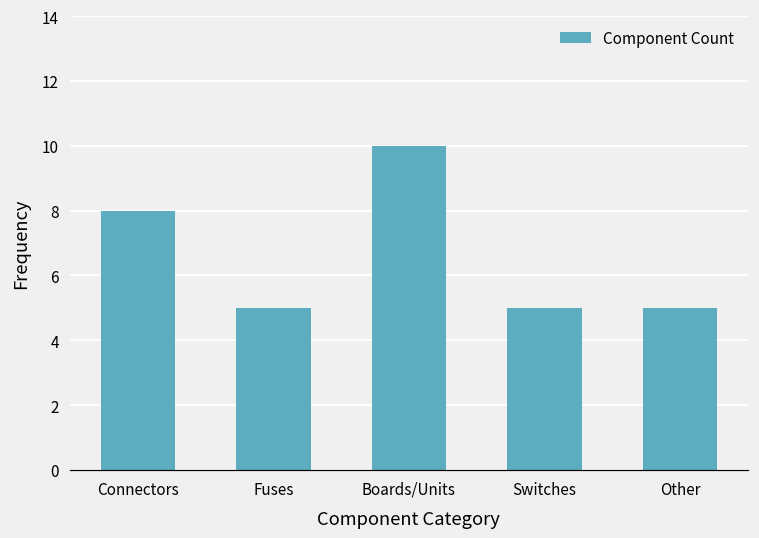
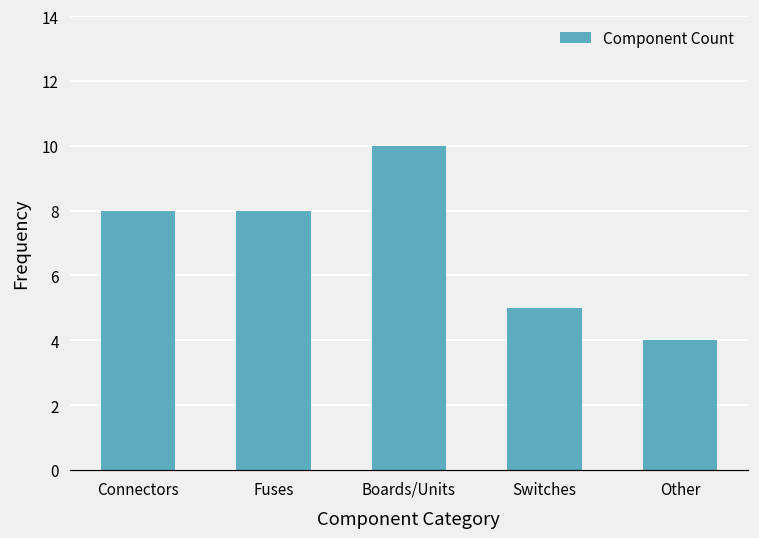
  {
    "Connectors": 8,
-   "Fuses": 5,
+   "Fuses": 8,
    "Boards/Units": 10,
    "Switches": 5,
-   "Other": 5
+   "Other": 4
  }
